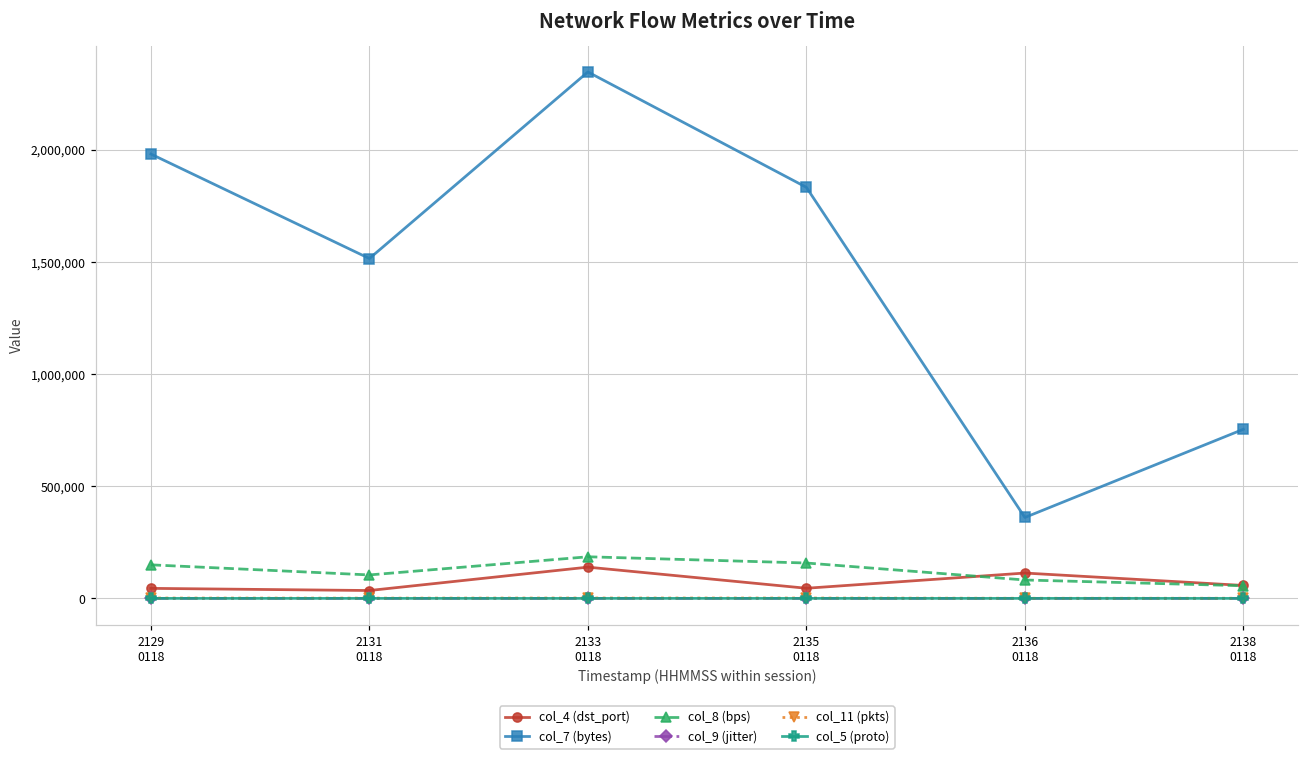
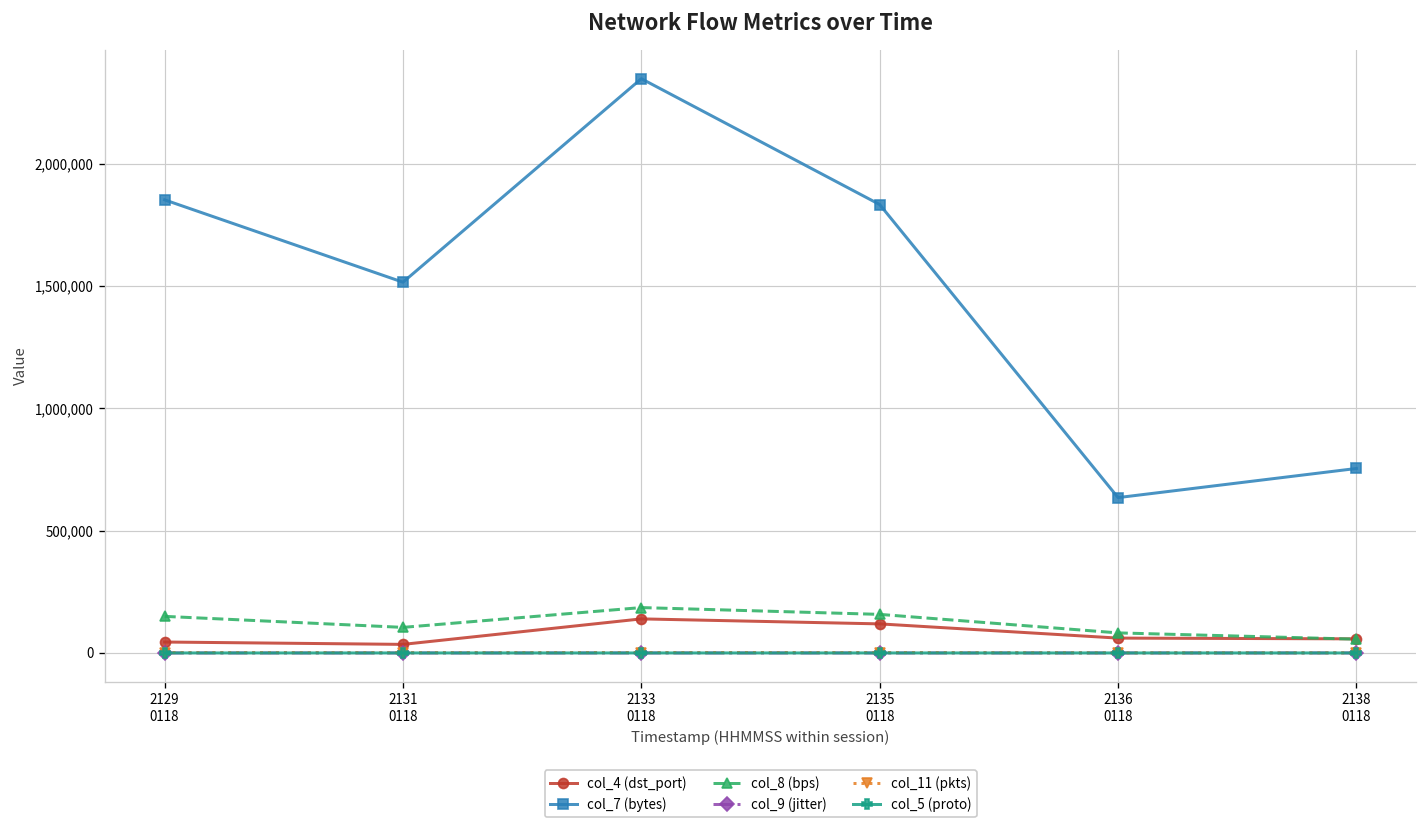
  {
    "col_4 (dst_port)": {
      "2129 0118": "40,000",
      "2131 0118": "40,000",
      "2133 0118": "140,000",
-     "2135 0118": "50,000",
-     "2136 0118": "110,000"
+     "2135 0118": "120,000",
+     "2136 0118": "60,000"
    },
    "col_7 (bytes)": {
-     "2129 0118": "1,980,000",
+     "2129 0118": "1,850,000",
      "2131 0118": "1,520,000",
      "2133 0118": "2,350,000",
      "2135 0118": "1,830,000",
-     "2136 0118": "360,000",
+     "2136 0118": "640,000",
      "2138 0118": "750,000"
    }
  }
